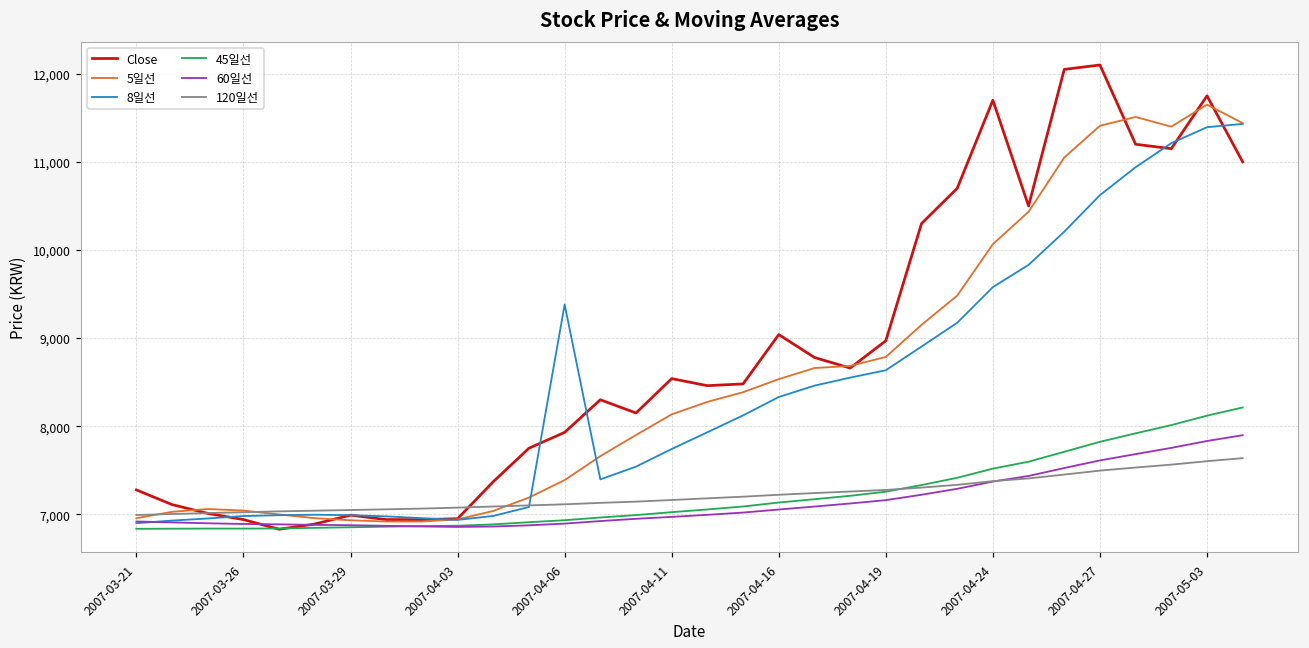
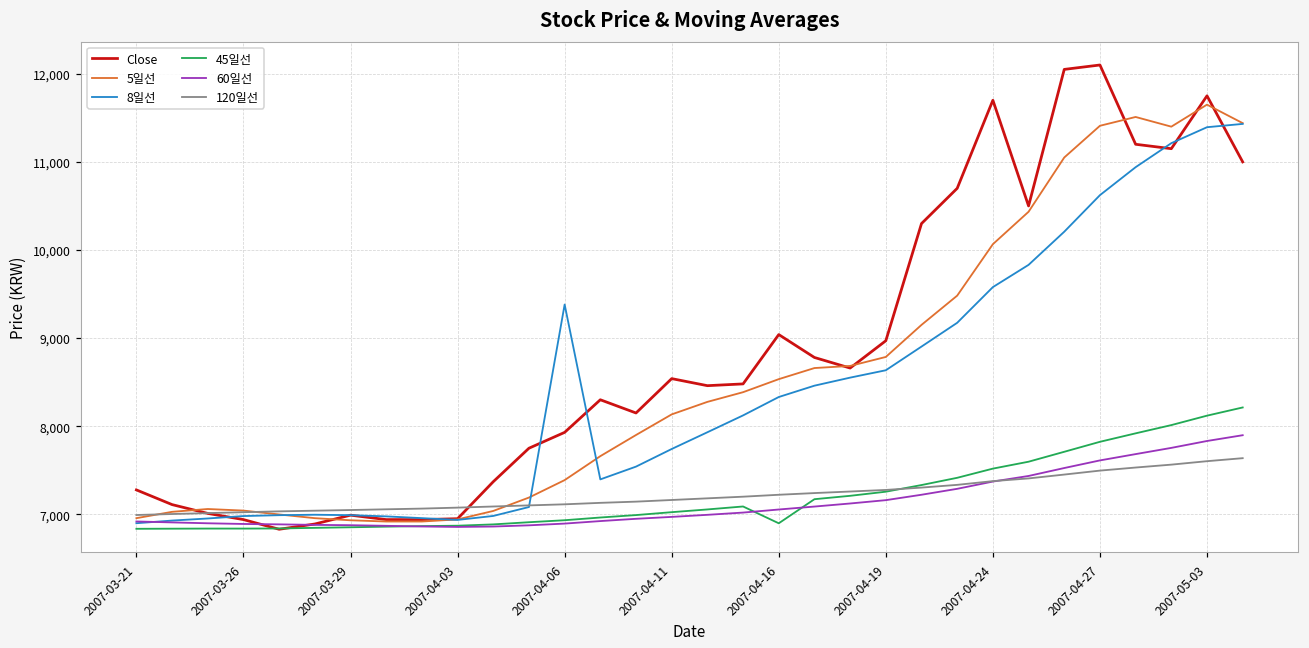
  {
    "Close": {
      "2007-03-21": "7,300",
      "2007-03-26": "6,900",
      "2007-04-06": "7,900",
      "2007-04-11": "8,500",
      "2007-04-16": "9,000",
      "2007-04-19": "9,000",
      "2007-04-24": "11,700",
      "2007-04-27": "12,100",
      "2007-05-03": "11,800"
    },
    "5일선": {
      "2007-03-21": "7,000",
      "2007-03-29": "6,900",
      "2007-04-06": "7,400",
      "2007-04-11": "8,100",
      "2007-04-16": "8,500",
      "2007-04-19": "8,800",
      "2007-04-24": "10,100",
      "2007-04-27": "11,400",
      "2007-05-03": "11,700"
    },
    "8일선": {
      "2007-03-26": "7,000",
      "2007-04-06": "9,400",
      "2007-04-11": "7,700",
      "2007-04-16": "8,300",
      "2007-04-19": "8,600",
      "2007-04-24": "9,600",
      "2007-04-27": "10,600",
      "2007-05-03": "11,400"
    },
    "45일선": {
      "2007-03-21": "6,800",
      "2007-03-26": "6,800",
      "2007-04-06": "6,900",
      "2007-04-11": "7,000",
-     "2007-04-16": "7,100",
+     "2007-04-16": "6,900",
      "2007-04-24": "7,500",
      "2007-04-27": "7,800",
      "2007-05-03": "8,100"
    },
    "60일선": {
      "2007-03-26": "6,900",
      "2007-04-06": "6,900",
      "2007-04-11": "7,000",
      "2007-04-16": "7,100",
      "2007-04-19": "7,200",
      "2007-04-27": "7,600",
      "2007-05-03": "7,800"
    },
    "120일선": {
      "2007-03-21": "7,000",
      "2007-03-29": "7,000",
      "2007-04-03": "7,100",
      "2007-04-06": "7,100",
      "2007-04-11": "7,200",
      "2007-04-16": "7,200",
      "2007-04-27": "7,500",
      "2007-05-03": "7,600"
    }
  }
